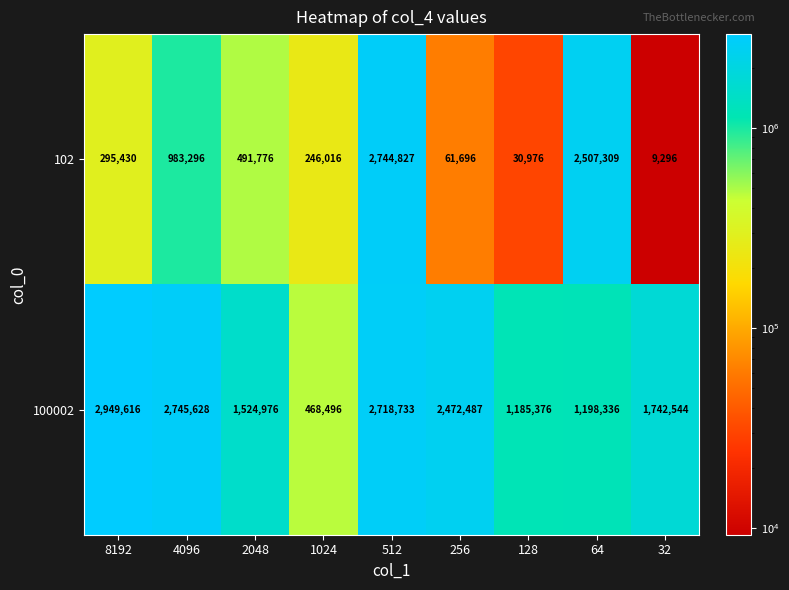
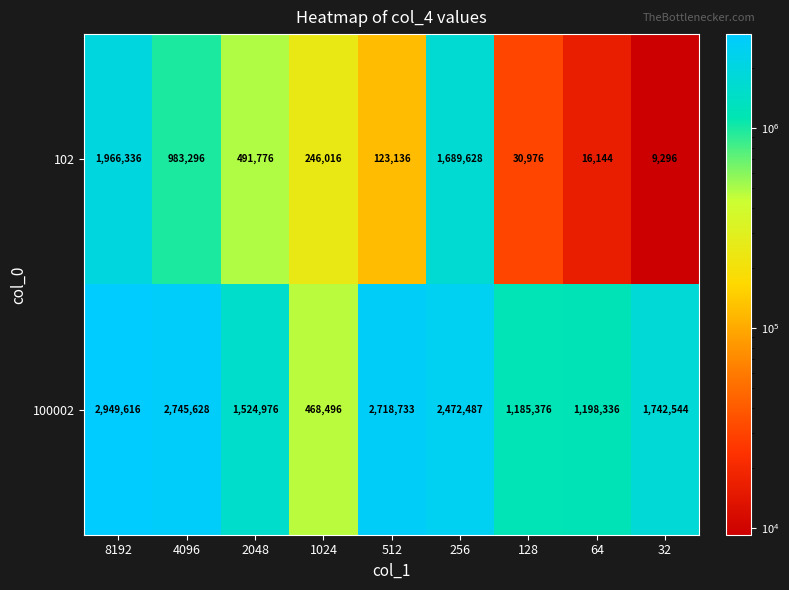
  {
    "102": {
-     "8192": "295,430",
+     "8192": "1,966,336",
      "4096": "983,296",
      "2048": "491,776",
      "1024": "246,016",
-     "512": "2,744,827",
-     "256": "61,696",
+     "512": "123,136",
+     "256": "1,689,628",
      "128": "30,976",
-     "64": "2,507,309",
+     "64": "16,144",
      "32": "9,296"
    },
    "100002": {
      "8192": "2,949,616",
      "4096": "2,745,628",
      "2048": "1,524,976",
      "1024": "468,496",
      "512": "2,718,733",
      "256": "2,472,487",
      "128": "1,185,376",
      "64": "1,198,336",
      "32": "1,742,544"
    }
  }
